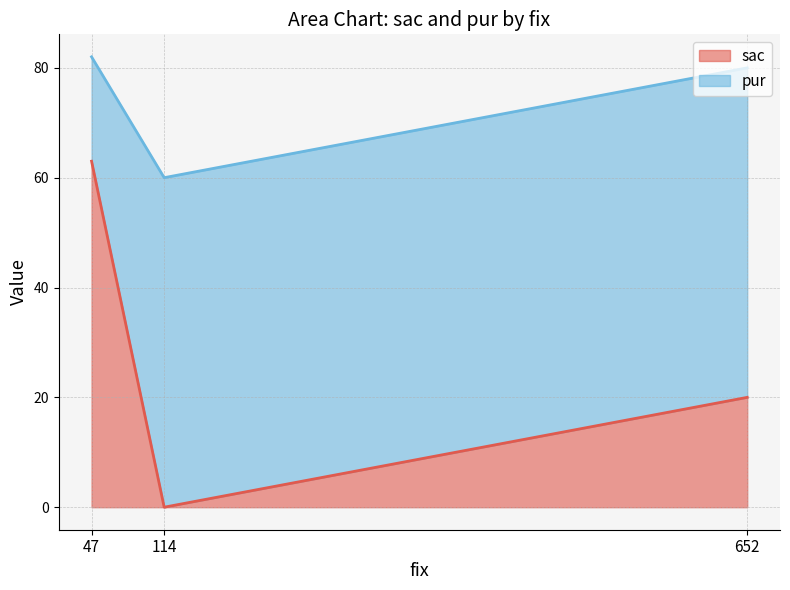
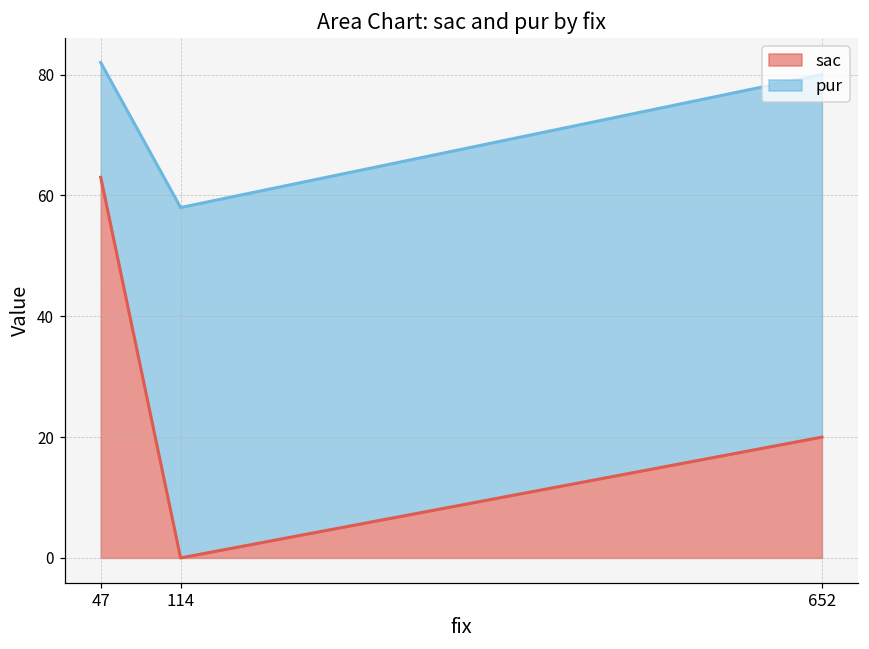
  {
    "sac": {
      "47": 63,
      "114": 0,
      "652": 20
    },
    "pur": {
      "47": 19,
-     "114": 60
+     "114": 58
    }
  }
